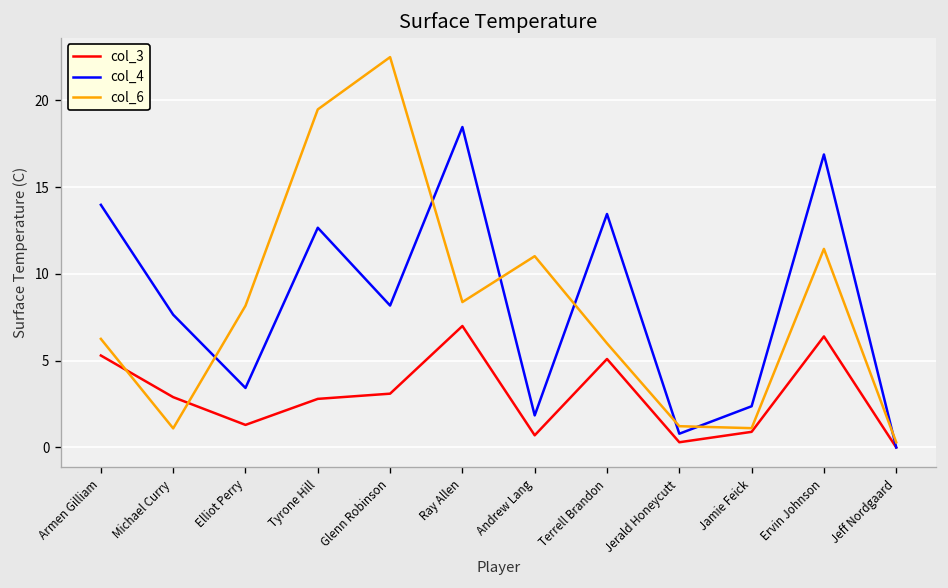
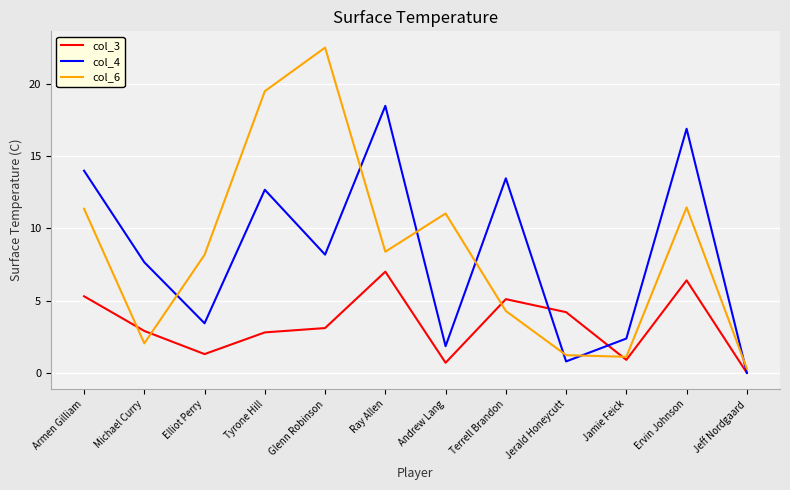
  {
    "col_3": {
      "Armen Gilliam": 5.3,
      "Michael Curry": 2.9,
      "Elliot Perry": 1.3,
      "Tyrone Hill": 2.8,
      "Glenn Robinson": 3.1,
      "Ray Allen": 7.0,
      "Andrew Lang": 0.7,
      "Terrell Brandon": 5.1,
-     "Jerald Honeycutt": 0.3,
+     "Jerald Honeycutt": 4.2,
      "Jamie Feick": 0.9,
      "Ervin Johnson": 6.4
    },
    "col_4": {
      "Armen Gilliam": 14.0,
      "Michael Curry": 7.7,
      "Elliot Perry": 3.4,
      "Tyrone Hill": 12.7,
      "Glenn Robinson": 8.2,
      "Ray Allen": 18.5,
      "Andrew Lang": 1.8,
      "Terrell Brandon": 13.5,
      "Jerald Honeycutt": 0.8,
      "Jamie Feick": 2.4,
      "Ervin Johnson": 16.9
    },
    "col_6": {
-     "Armen Gilliam": 6.3,
-     "Michael Curry": 1.1,
+     "Armen Gilliam": 11.4,
+     "Michael Curry": 2.0,
      "Elliot Perry": 8.2,
      "Tyrone Hill": 19.5,
      "Glenn Robinson": 22.5,
      "Ray Allen": 8.4,
      "Andrew Lang": 11.0,
-     "Terrell Brandon": 6.0,
+     "Terrell Brandon": 4.3,
      "Jerald Honeycutt": 1.2,
      "Jamie Feick": 1.1,
      "Ervin Johnson": 11.4,
      "Jeff Nordgaard": 0.3
    }
  }
